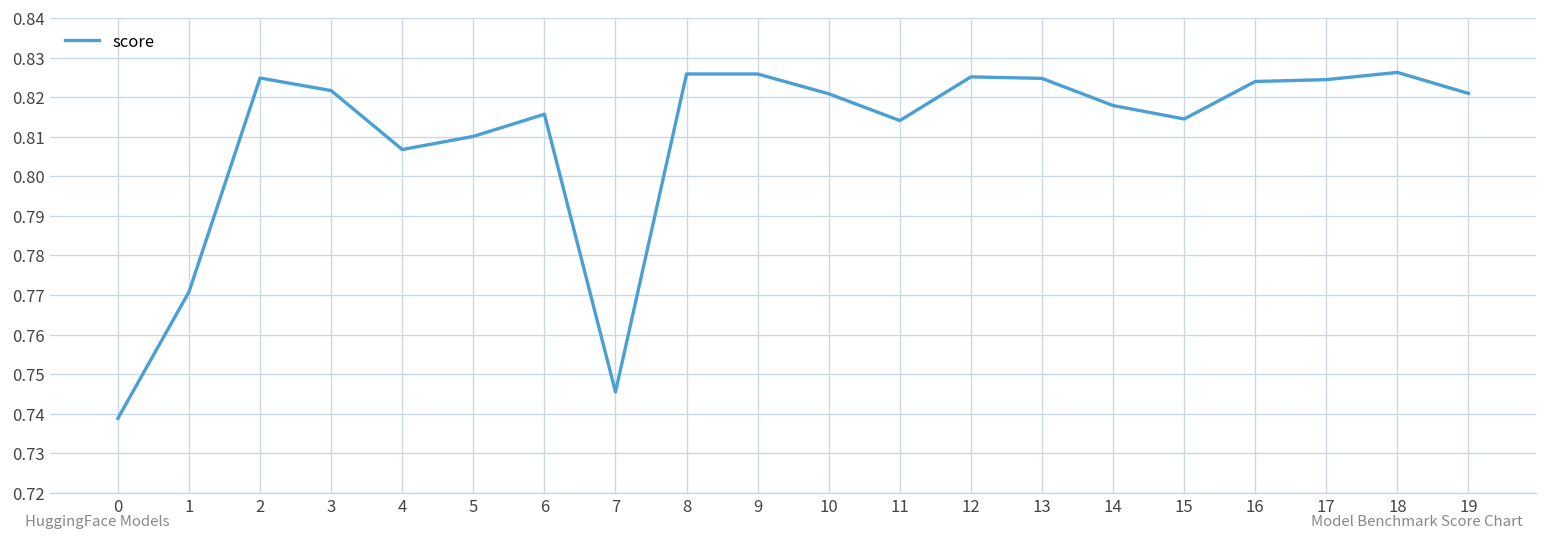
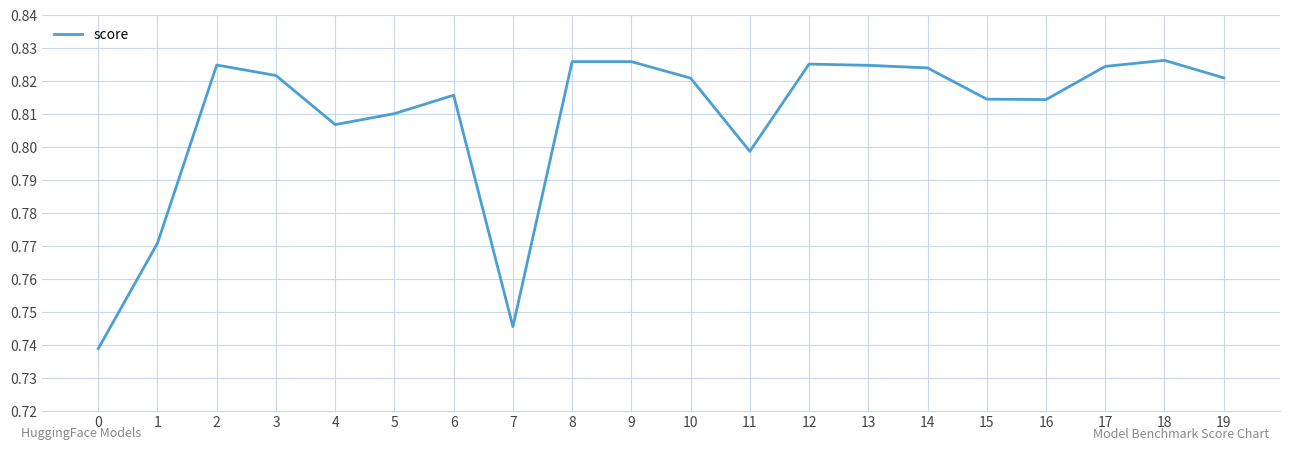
  {
    "0": 0.739,
    "1": 0.771,
    "2": 0.825,
    "3": 0.822,
    "4": 0.807,
    "5": 0.810,
    "6": 0.816,
    "7": 0.745,
    "8": 0.826,
    "9": 0.826,
    "10": 0.821,
-   "11": 0.814,
+   "11": 0.799,
    "12": 0.825,
    "13": 0.825,
-   "14": 0.818,
+   "14": 0.824,
    "15": 0.814,
-   "16": 0.824,
+   "16": 0.814,
    "17": 0.824,
    "18": 0.826,
    "19": 0.821
  }
